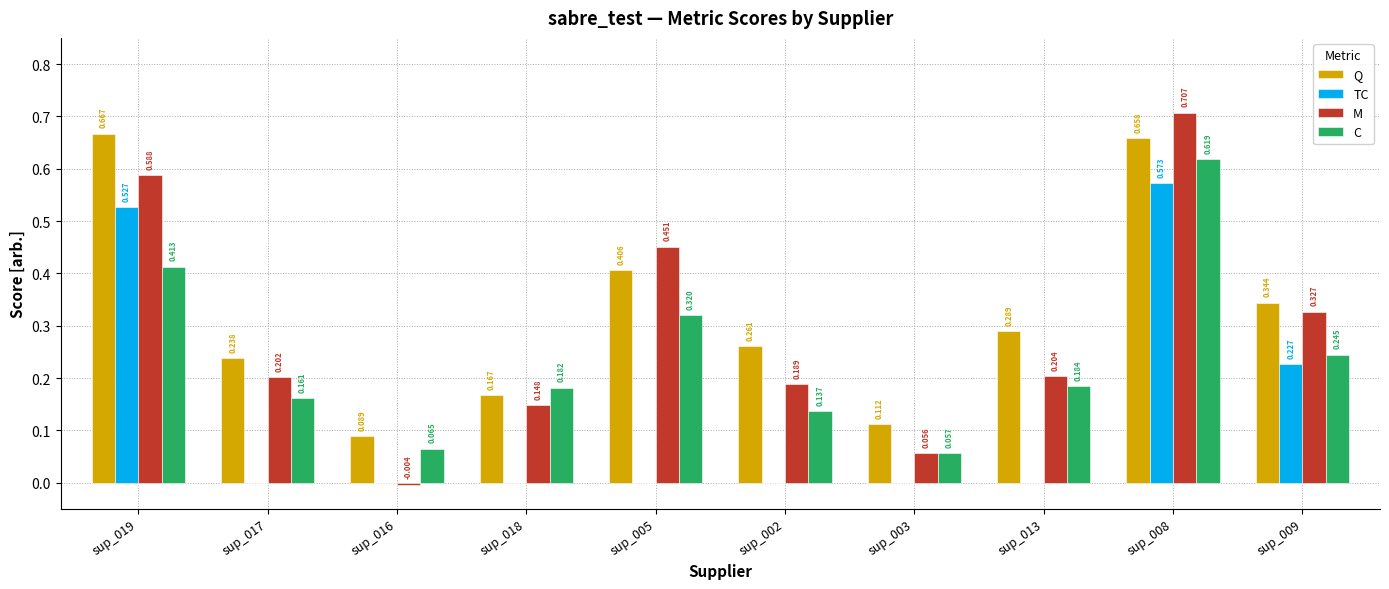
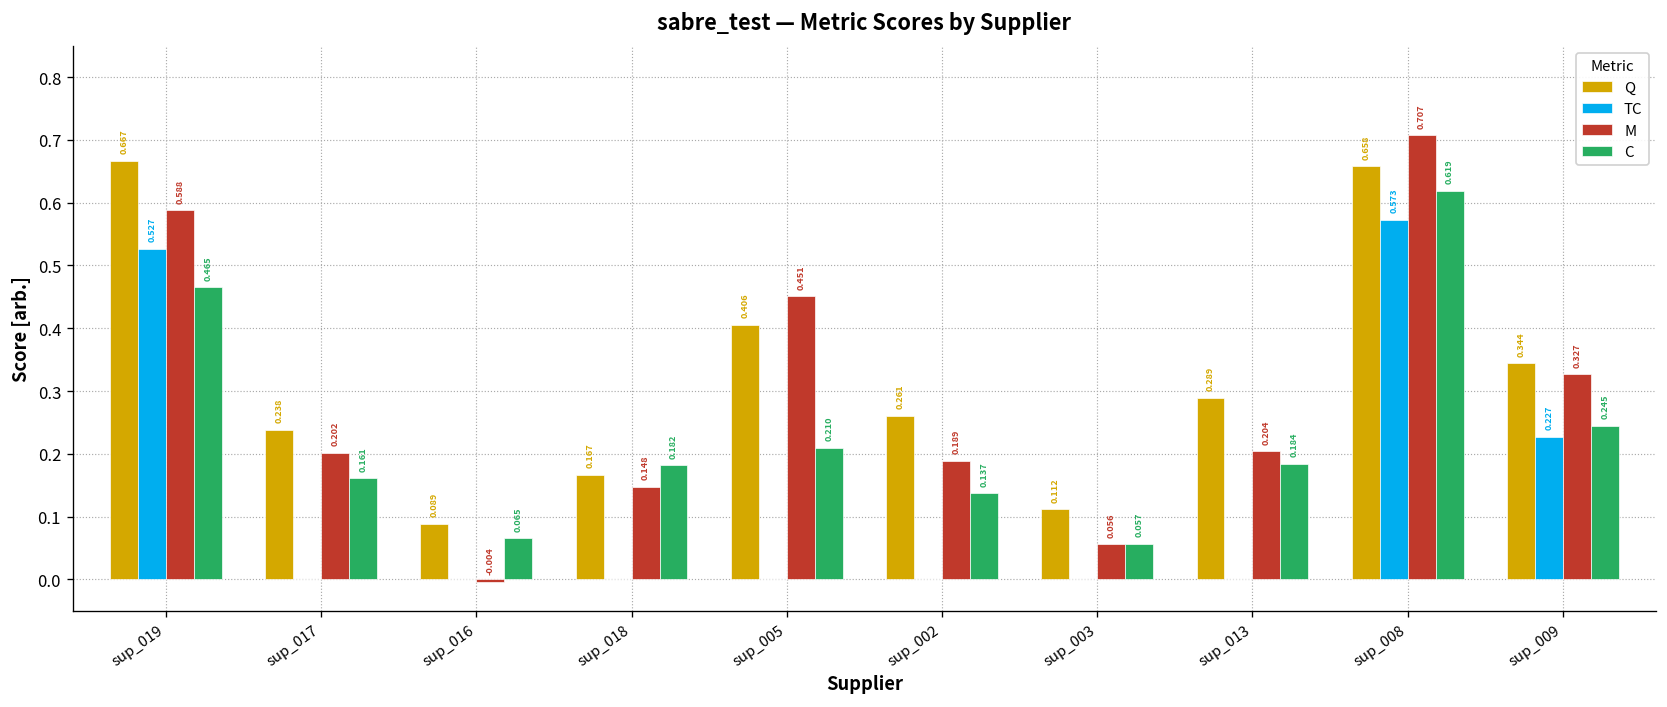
  {
    "Q": {
      "sup_019": 0.667,
      "sup_017": 0.238,
      "sup_016": 0.089,
      "sup_018": 0.167,
      "sup_005": 0.406,
      "sup_002": 0.261,
      "sup_003": 0.112,
      "sup_013": 0.289,
      "sup_008": 0.658,
      "sup_009": 0.344
    },
    "TC": {
      "sup_019": 0.527,
      "sup_008": 0.573,
      "sup_009": 0.227
    },
    "M": {
      "sup_019": 0.588,
      "sup_017": 0.202,
      "sup_016": -0.004,
      "sup_018": 0.148,
      "sup_005": 0.451,
      "sup_002": 0.189,
      "sup_003": 0.056,
      "sup_013": 0.204,
      "sup_008": 0.707,
      "sup_009": 0.327
    },
    "C": {
-     "sup_019": 0.413,
+     "sup_019": 0.465,
      "sup_017": 0.161,
      "sup_016": 0.065,
      "sup_018": 0.182,
-     "sup_005": 0.320,
+     "sup_005": 0.210,
      "sup_002": 0.137,
      "sup_003": 0.057,
      "sup_013": 0.184,
      "sup_008": 0.619,
      "sup_009": 0.245
    }
  }
